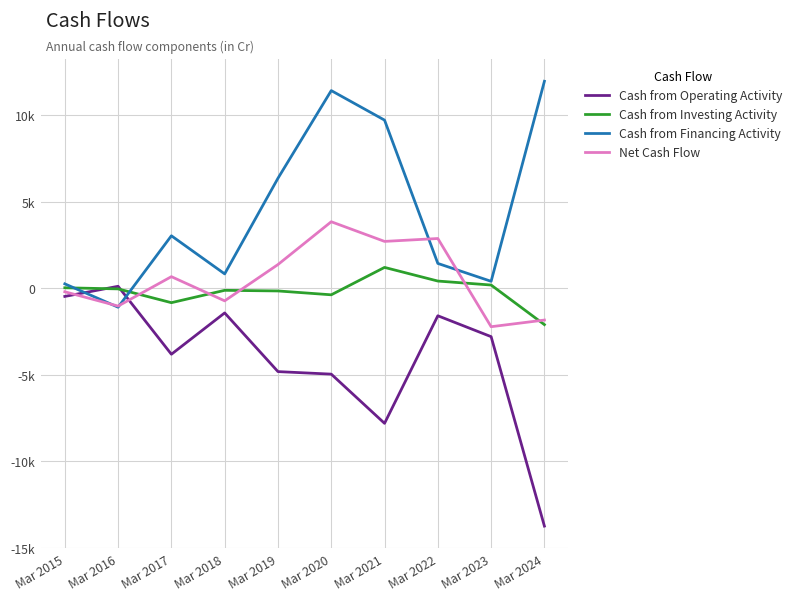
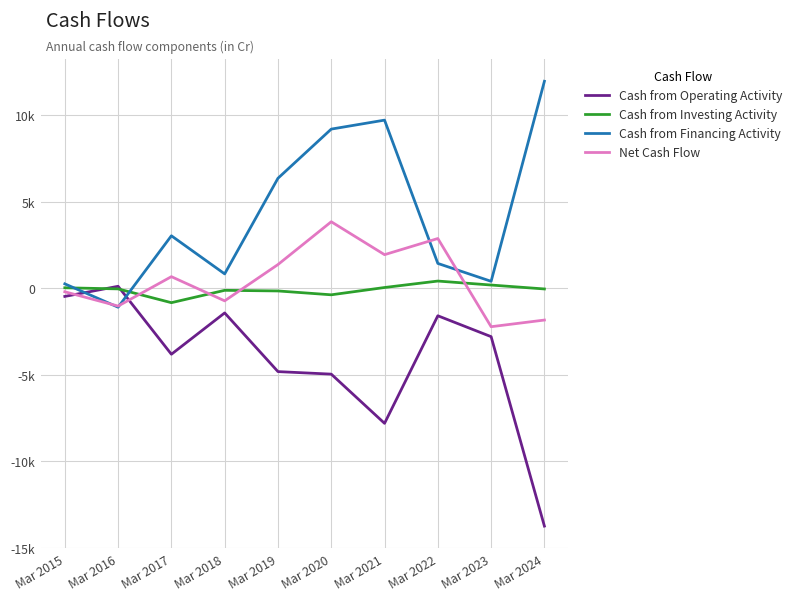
  {
    "Cash from Operating Activity": {
      "Mar 2015": -500,
      "Mar 2017": -3800,
      "Mar 2018": -1400,
      "Mar 2019": -4800,
      "Mar 2020": -5000,
      "Mar 2021": -7800,
      "Mar 2022": -1600,
      "Mar 2023": -2800,
      "Mar 2024": -13800
    },
    "Cash from Investing Activity": {
      "Mar 2015": 0,
      "Mar 2017": -800,
      "Mar 2018": -100,
      "Mar 2019": -200,
      "Mar 2020": -400,
-     "Mar 2021": 1200,
+     "Mar 2021": 0,
      "Mar 2022": 400,
      "Mar 2023": 200,
-     "Mar 2024": -2100
+     "Mar 2024": 0
    },
    "Cash from Financing Activity": {
      "Mar 2015": 200,
      "Mar 2017": 3000,
      "Mar 2018": 800,
      "Mar 2019": 6400,
-     "Mar 2020": 11400,
+     "Mar 2020": 9200,
      "Mar 2021": 9700,
      "Mar 2022": 1400,
      "Mar 2023": 400,
      "Mar 2024": 12000
    },
    "Net Cash Flow": {
      "Mar 2015": -200,
      "Mar 2017": 700,
      "Mar 2018": -700,
      "Mar 2019": 1400,
      "Mar 2020": 3800,
-     "Mar 2021": 2700,
+     "Mar 2021": 1900,
      "Mar 2022": 2900,
      "Mar 2023": -2200,
      "Mar 2024": -1800
    }
  }
